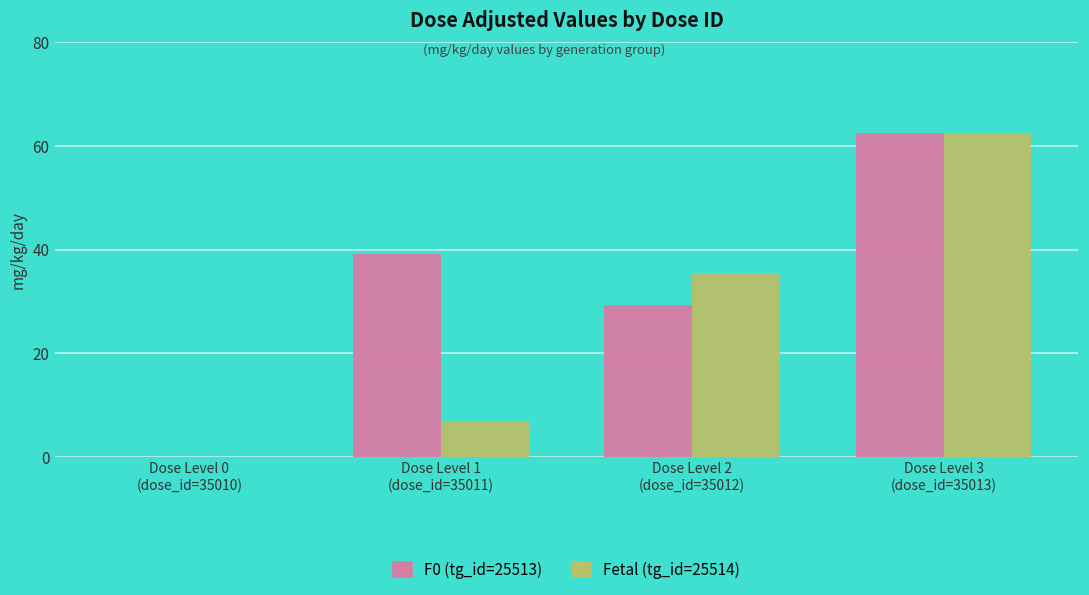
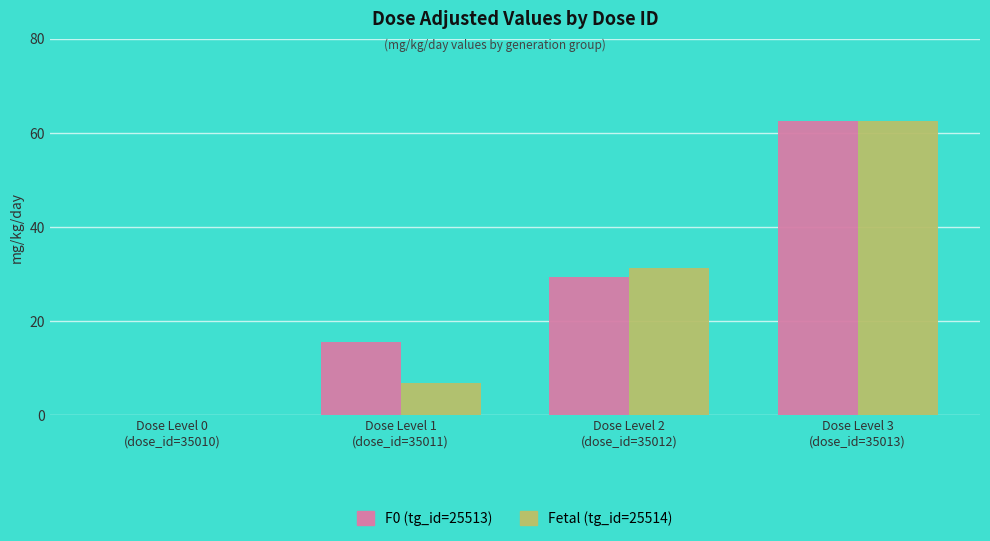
  {
    "F0 (tg_id=25513)": {
      "Dose Level 0 (dose_id=35010)": 0,
-     "Dose Level 1 (dose_id=35011)": 39,
+     "Dose Level 1 (dose_id=35011)": 16,
      "Dose Level 2 (dose_id=35012)": 29,
      "Dose Level 3 (dose_id=35013)": 63
    },
    "Fetal (tg_id=25514)": {
      "Dose Level 0 (dose_id=35010)": 0,
      "Dose Level 1 (dose_id=35011)": 7,
-     "Dose Level 2 (dose_id=35012)": 35,
+     "Dose Level 2 (dose_id=35012)": 31,
      "Dose Level 3 (dose_id=35013)": 63
    }
  }
